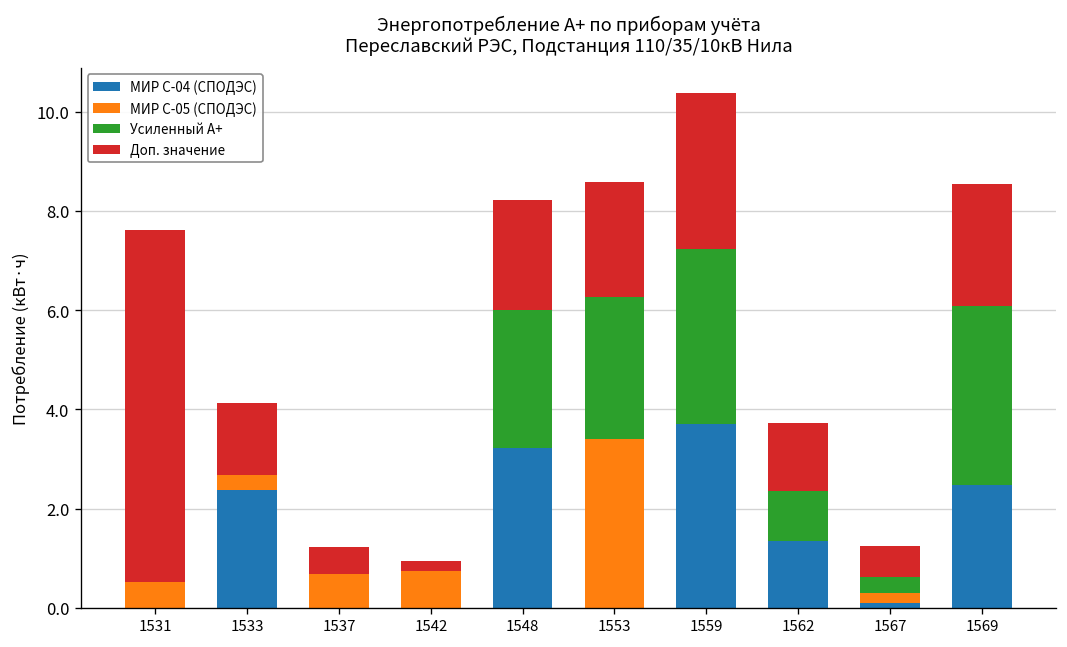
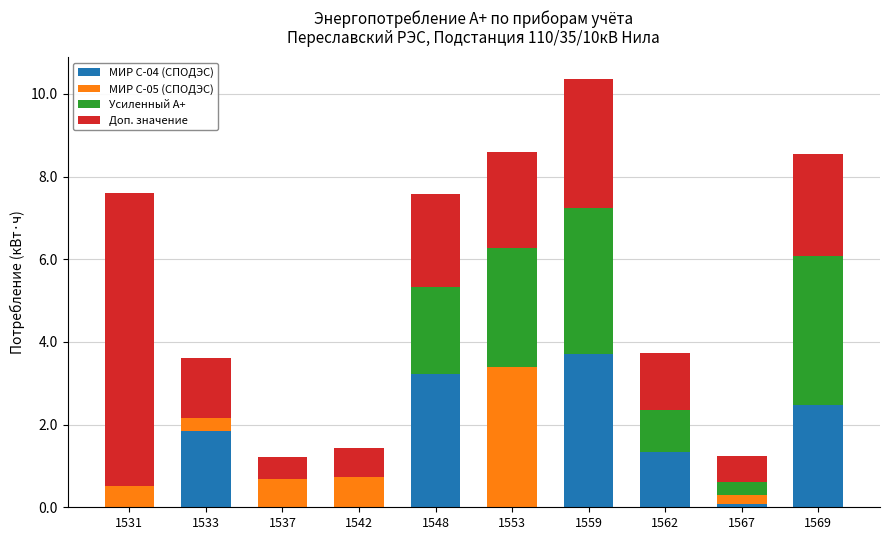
  {
    "МИР С-04 (СПОДЭС)": {
      "1531": 0.0,
-     "1533": 2.4,
+     "1533": 1.9,
      "1537": 0.0,
      "1542": 0.0,
      "1548": 3.2,
      "1553": 0.0,
      "1559": 3.7,
      "1562": 1.3,
      "1567": 0.1,
      "1569": 2.5
    },
    "МИР С-05 (СПОДЭС)": {
      "1531": 0.5,
      "1533": 0.3,
      "1537": 0.7,
      "1542": 0.7,
      "1548": 0.0,
      "1553": 3.4,
      "1559": 0.0,
      "1562": 0.0,
      "1567": 0.2,
      "1569": 0.0
    },
    "Усиленный А+": {
      "1531": 0.0,
      "1533": 0.0,
      "1537": 0.0,
      "1542": 0.0,
-     "1548": 2.8,
+     "1548": 2.1,
      "1553": 2.9,
      "1559": 3.5,
      "1562": 1.0,
      "1567": 0.3,
      "1569": 3.6
    },
    "Доп. значение": {
      "1531": 7.1,
      "1533": 1.5,
      "1537": 0.5,
-     "1542": 0.2,
+     "1542": 0.7,
      "1548": 2.2,
      "1553": 2.3,
      "1559": 3.1,
      "1562": 1.4,
      "1567": 0.6,
      "1569": 2.5
    }
  }
